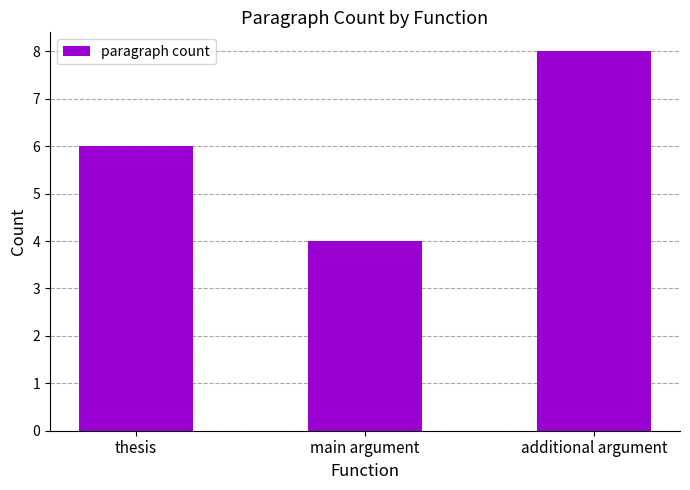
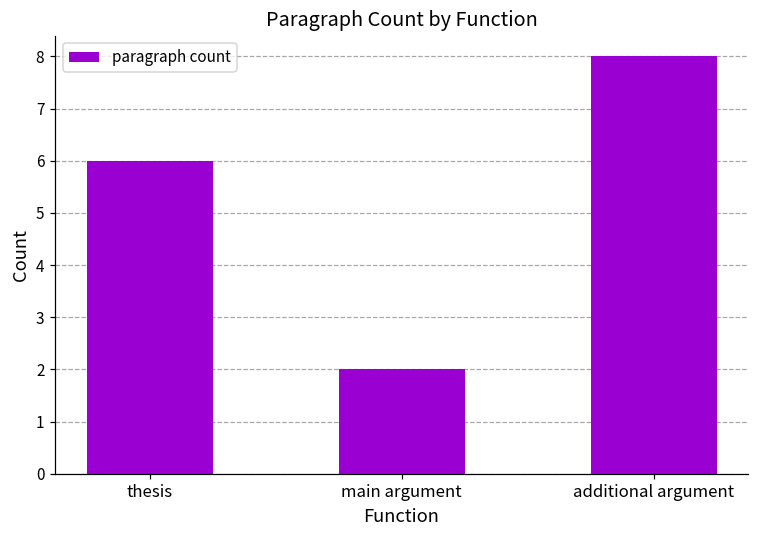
  {
    "thesis": 6,
-   "main argument": 4,
+   "main argument": 2,
    "additional argument": 8
  }
